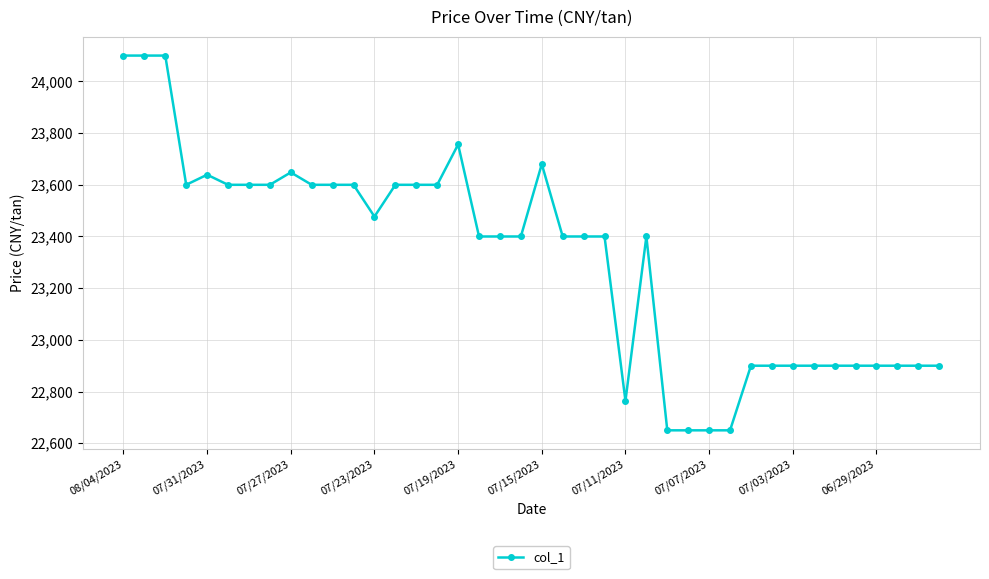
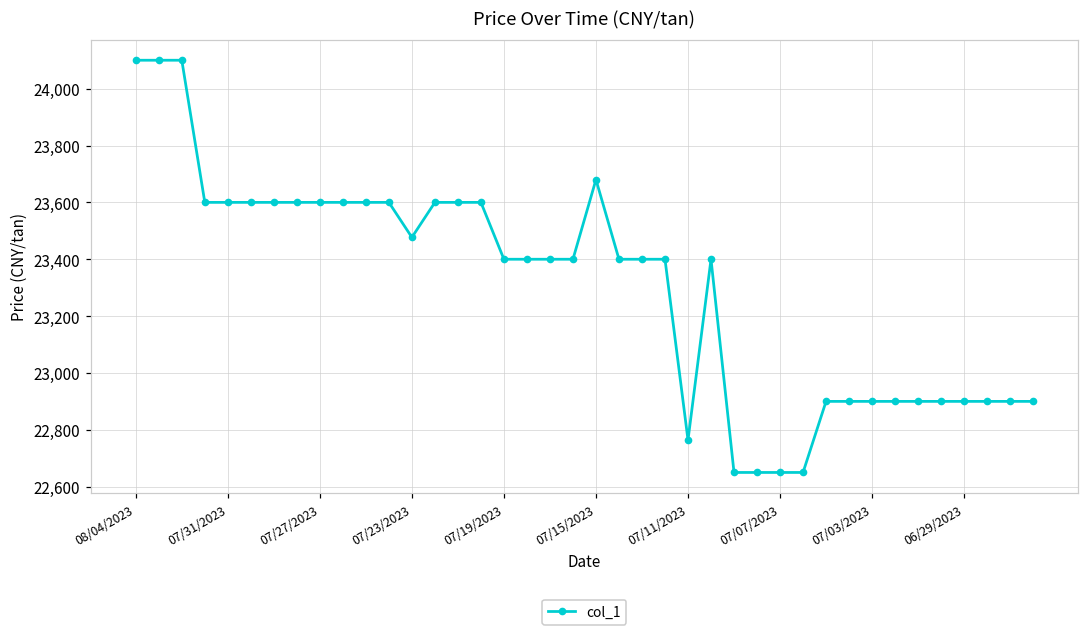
  {
    "08/04/2023": "24,100",
-   "07/31/2023": "23,640",
-   "07/27/2023": "23,650",
+   "07/31/2023": "23,600",
+   "07/27/2023": "23,600",
    "07/23/2023": "23,480",
-   "07/19/2023": "23,760",
+   "07/19/2023": "23,400",
    "07/15/2023": "23,680",
    "07/11/2023": "22,760",
    "07/07/2023": "22,650",
    "07/03/2023": "22,900",
    "06/29/2023": "22,900"
  }
